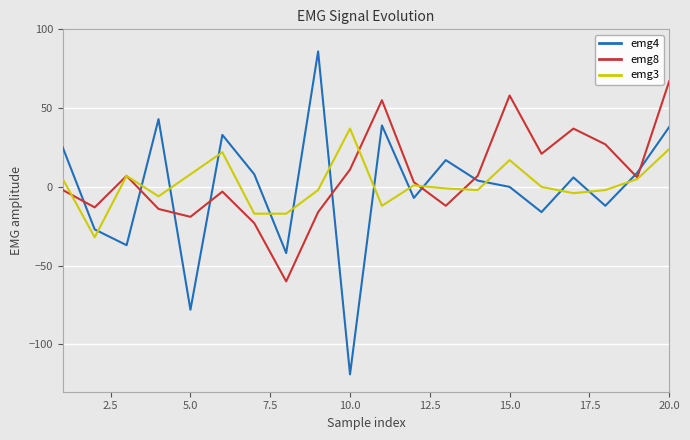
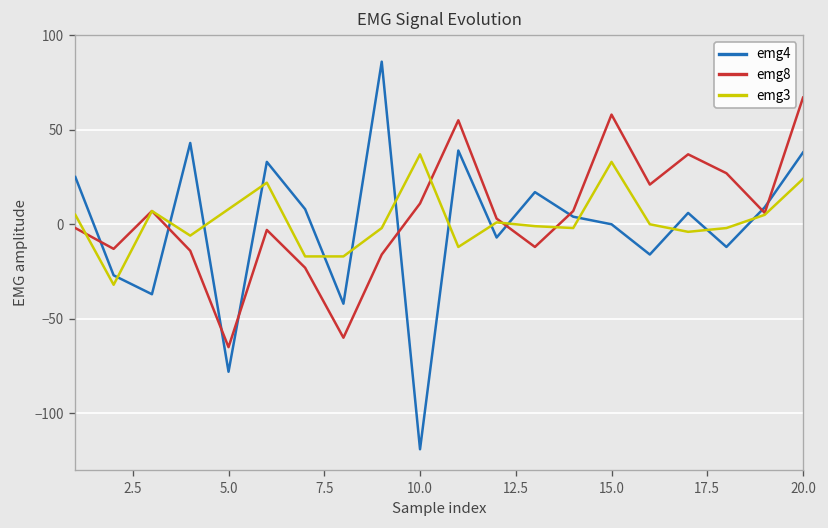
  {
    "emg4": {
      "5.0": -78,
      "10.0": -119,
      "15.0": 0,
      "20.0": 38
    },
    "emg8": {
-     "5.0": -19,
+     "5.0": -65,
      "10.0": 11,
      "15.0": 58,
      "20.0": 67
    },
    "emg3": {
      "5.0": 8,
      "10.0": 37,
-     "15.0": 17,
+     "15.0": 33,
      "20.0": 24
    }
  }
